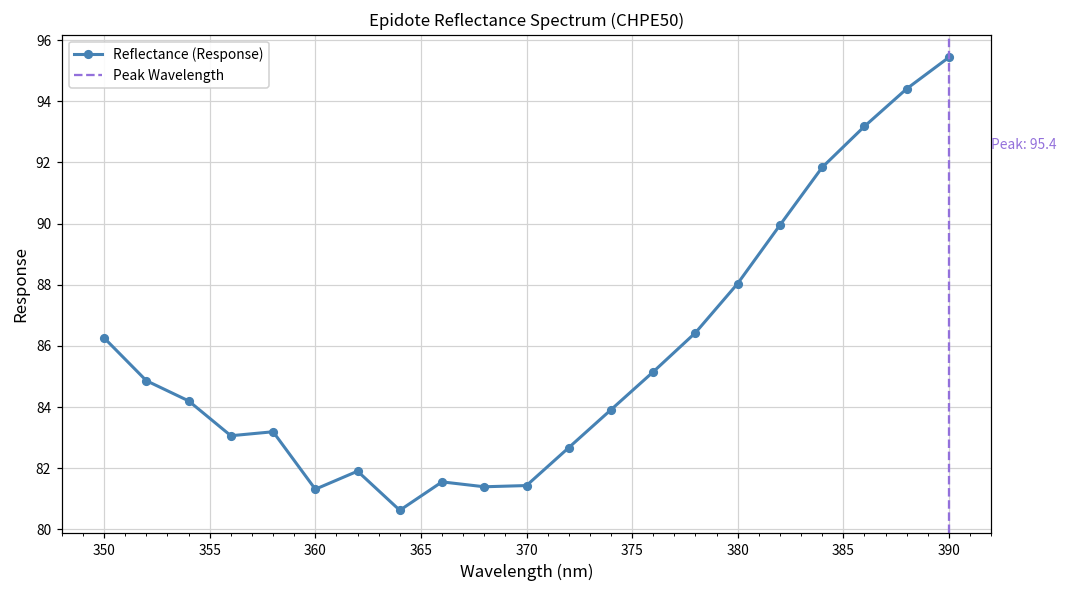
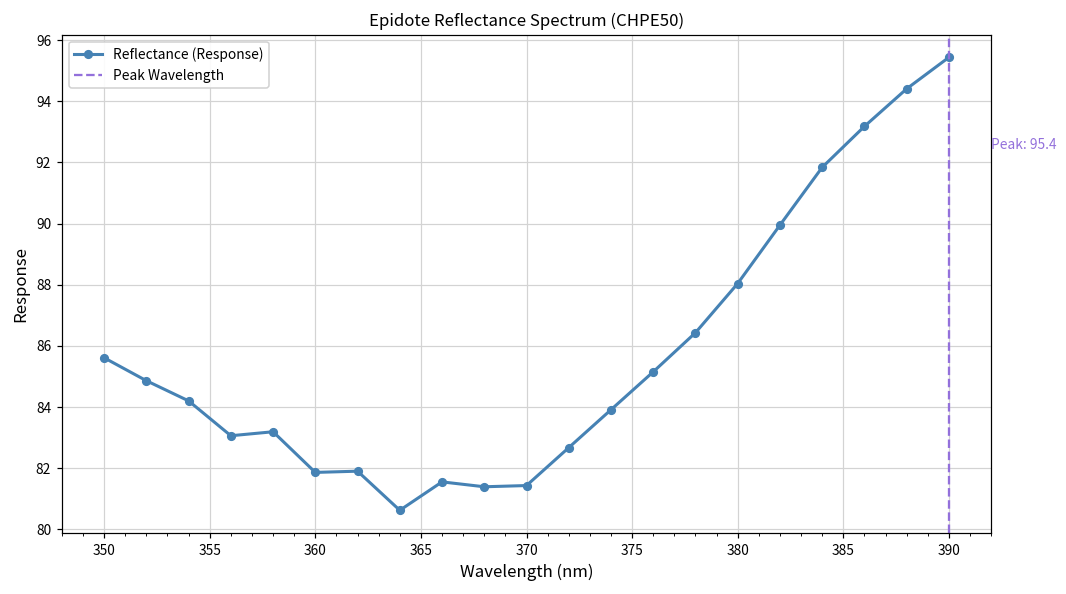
  {
-   "350": 86.3,
-   "360": 81.3,
+   "350": 85.6,
+   "360": 81.9,
    "370": 81.4,
    "380": 88.0,
    "390": 95.4
  }
